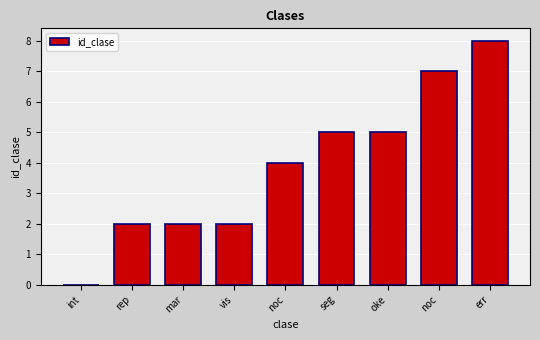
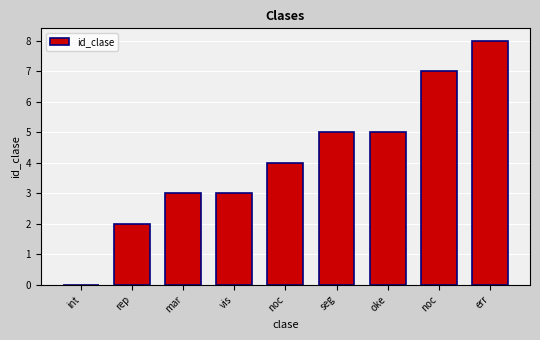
  {
    "int": 0,
    "rep": 2,
-   "mar": 2,
-   "vis": 2,
+   "mar": 3,
+   "vis": 3,
    "seg": 5,
    "oke": 5,
    "err": 8
  }
